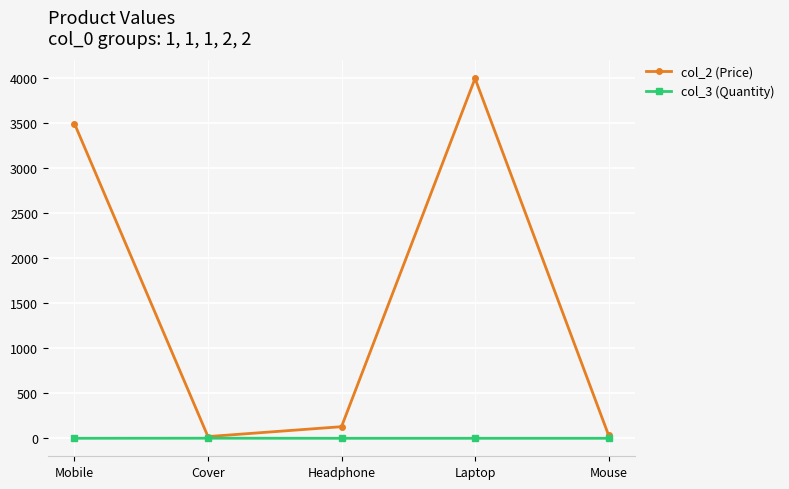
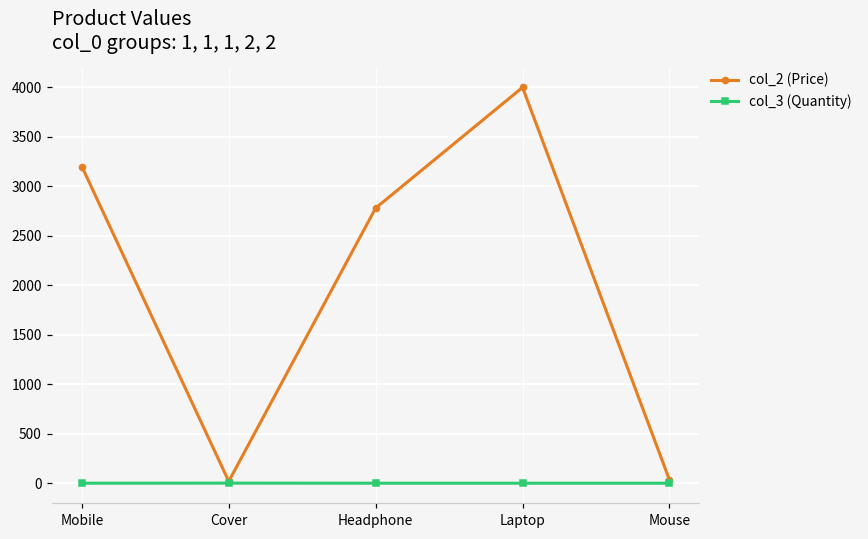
  {
    "col_2 (Price)": {
-     "Mobile": 3500,
-     "Headphone": 100,
+     "Mobile": 3200,
+     "Headphone": 2800,
      "Laptop": 4000,
      "Mouse": 0
    },
    "col_3 (Quantity)": {
      "Mobile": 0,
      "Headphone": 0,
      "Laptop": 0,
      "Mouse": 0
    }
  }
